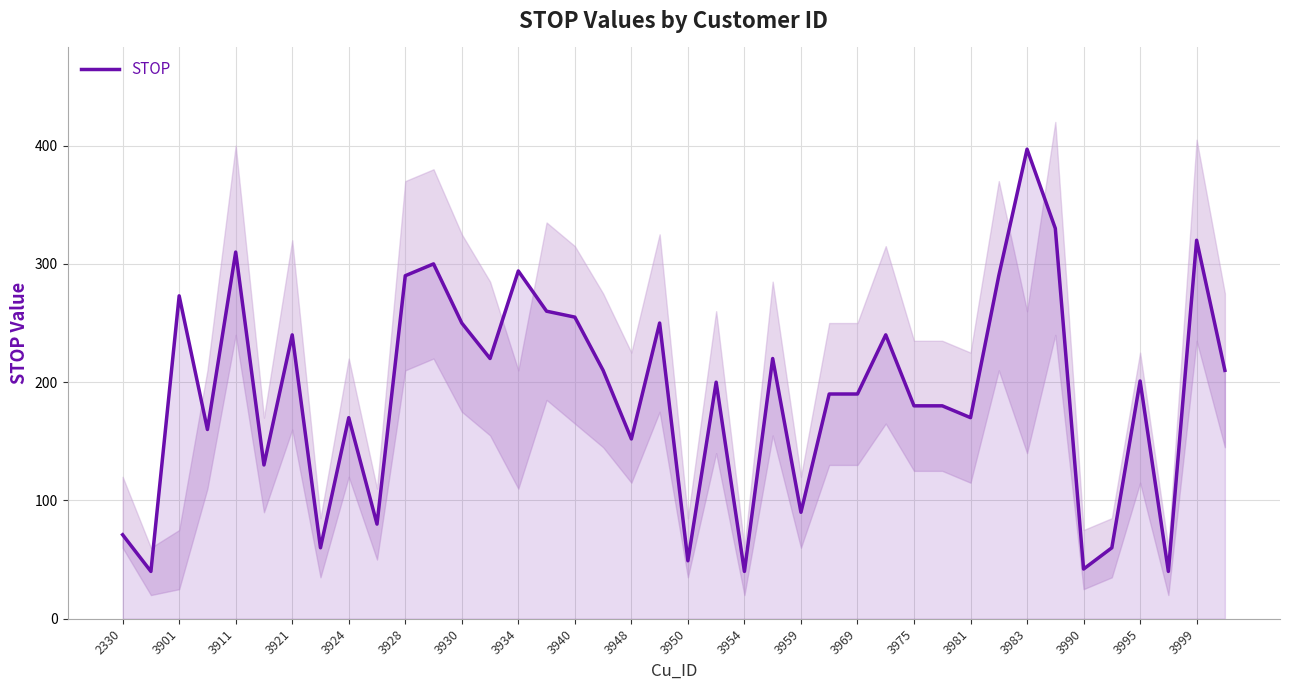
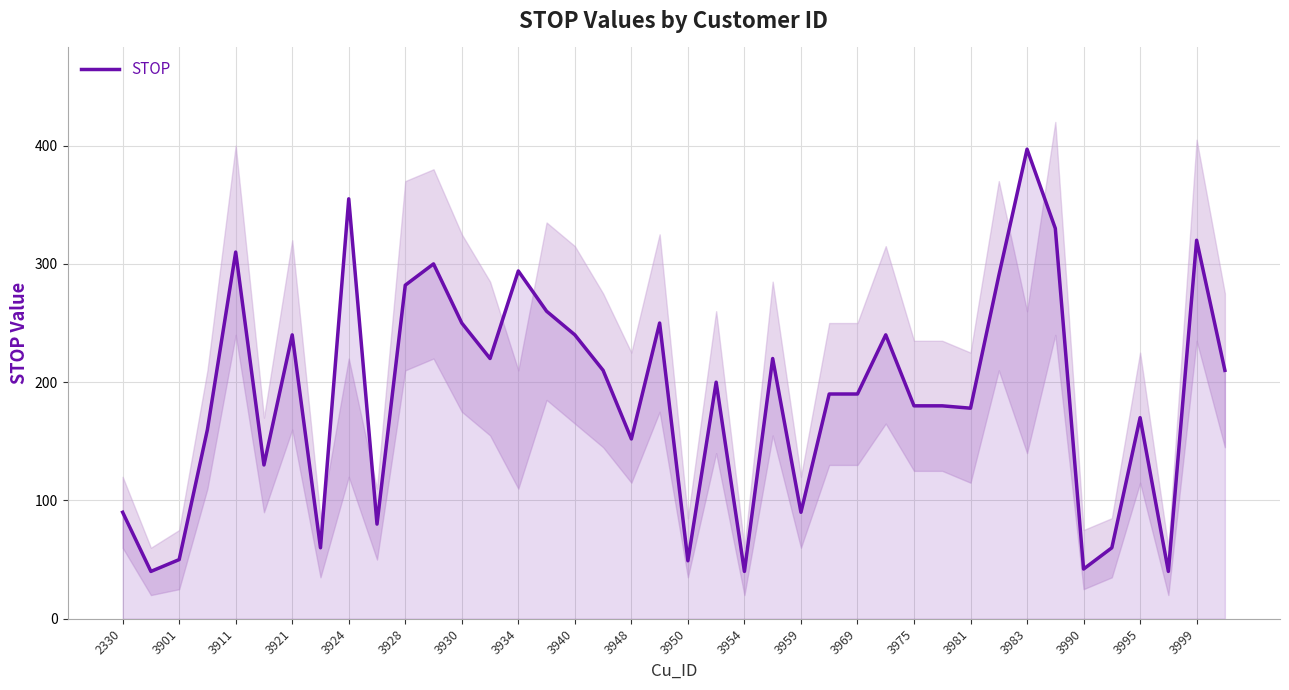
  {
    "STOP": {
-     "2330": 71,
-     "3901": 273,
+     "2330": 90,
+     "3901": 50,
      "3911": 310,
      "3921": 240,
-     "3924": 170,
-     "3928": 290,
+     "3924": 355,
+     "3928": 282,
      "3930": 250,
      "3934": 294,
-     "3940": 255,
+     "3940": 240,
      "3948": 152,
      "3950": 49,
      "3954": 40,
      "3959": 90,
      "3969": 190,
      "3975": 180,
-     "3981": 170,
+     "3981": 178,
      "3983": 397,
      "3990": 42,
-     "3995": 201,
+     "3995": 170,
      "3999": 320
    }
  }
